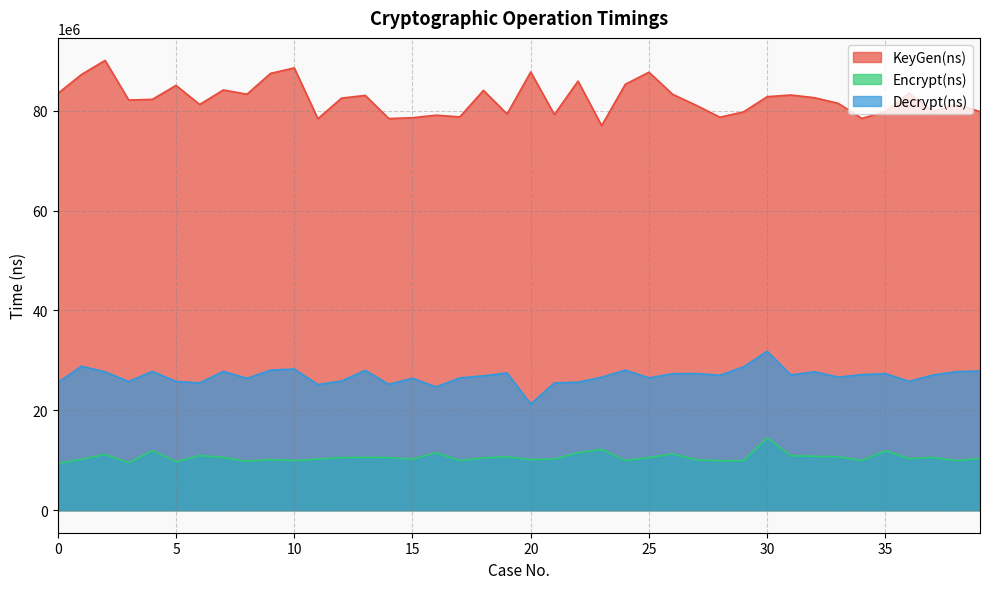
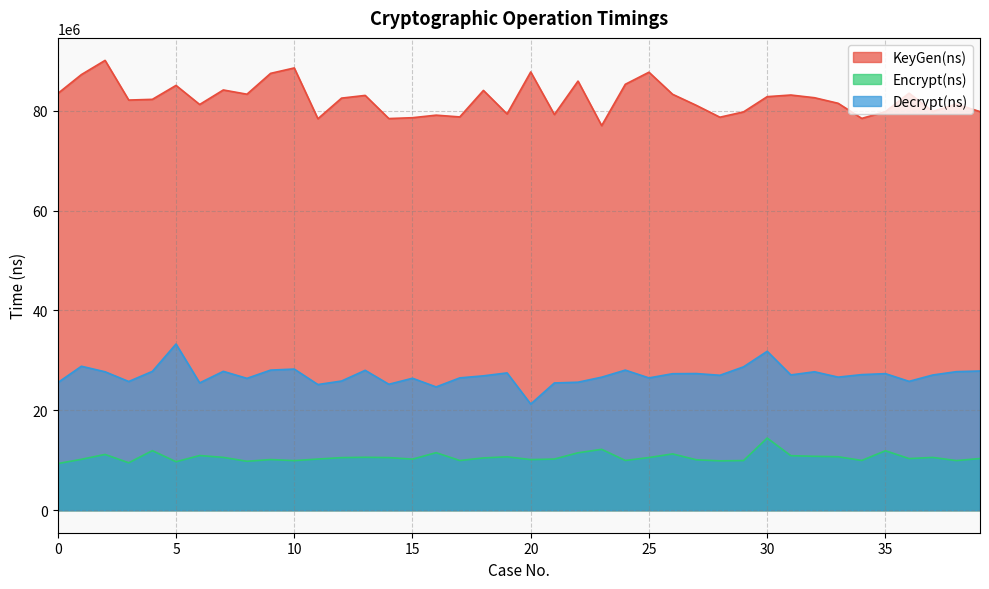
  {
    "KeyGen(ns)": {
      "0": 83000000,
      "5": 85000000,
      "10": 89000000,
      "15": 79000000,
      "20": 88000000,
      "25": 88000000,
      "30": 83000000
    },
    "Encrypt(ns)": {
      "0": 9000000,
      "5": 10000000,
      "10": 10000000,
      "15": 10000000,
      "20": 10000000,
      "25": 11000000,
      "30": 14000000,
      "35": 12000000
    },
    "Decrypt(ns)": {
      "0": 26000000,
-     "5": 26000000,
+     "5": 33000000,
      "10": 28000000,
      "15": 26000000,
      "20": 21000000,
      "25": 26000000,
      "30": 32000000,
      "35": 27000000
    }
  }
